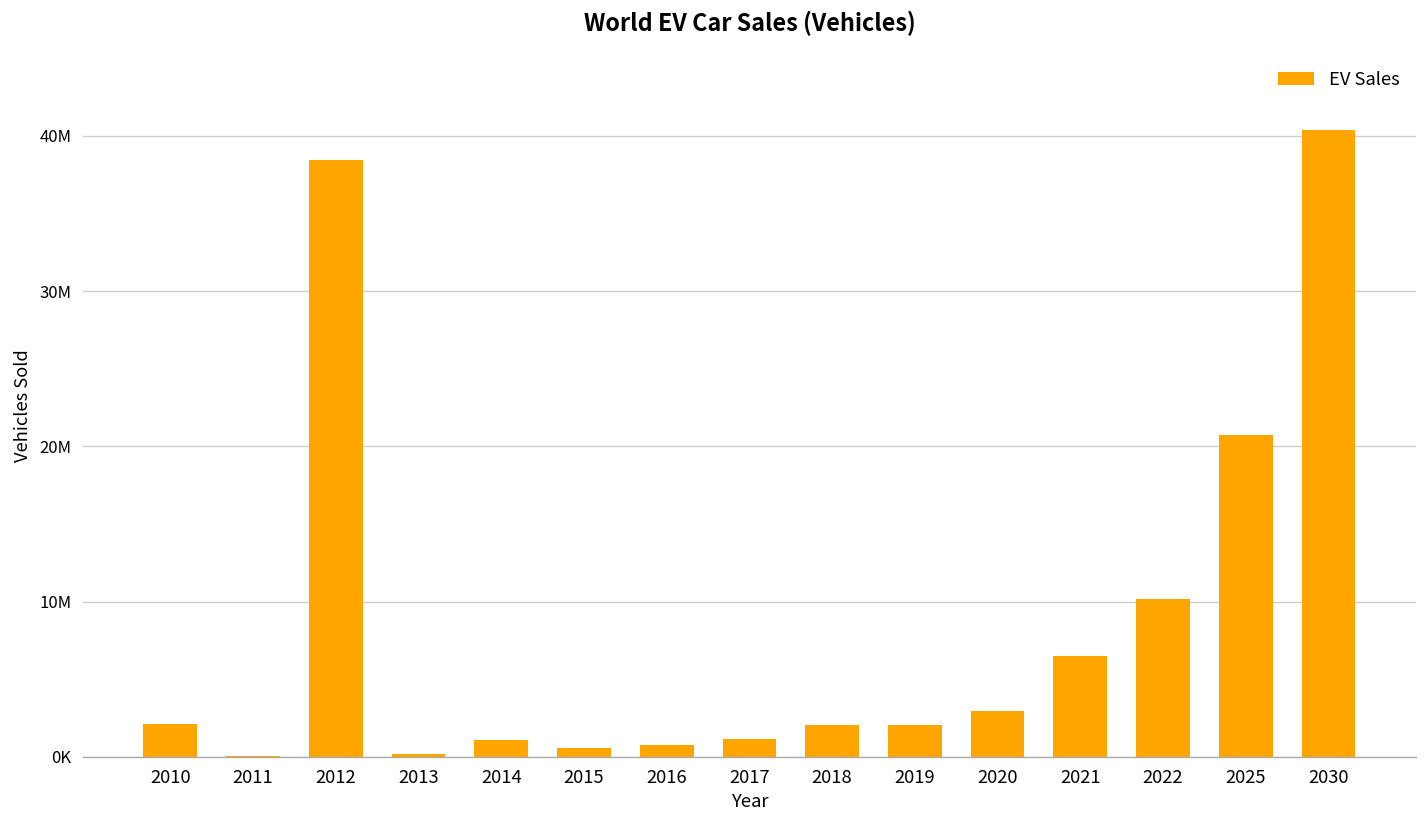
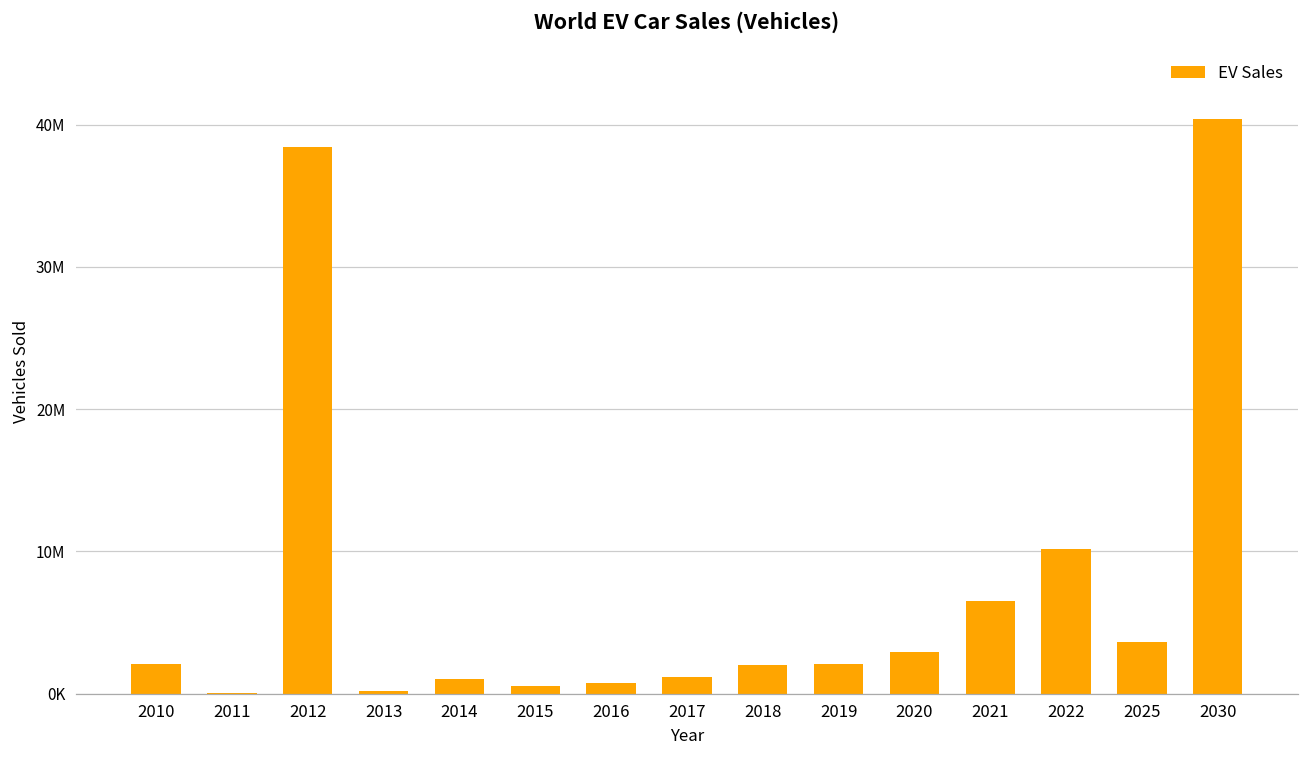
  {
    "2010": 2100000,
    "2012": 38400000,
    "2013": 200000,
    "2014": 1100000,
    "2015": 600000,
    "2016": 800000,
    "2017": 1200000,
    "2018": 2100000,
    "2019": 2100000,
    "2020": 3000000,
    "2021": 6500000,
    "2022": 10200000,
-   "2025": 20700000,
+   "2025": 3700000,
    "2030": 40400000
  }
